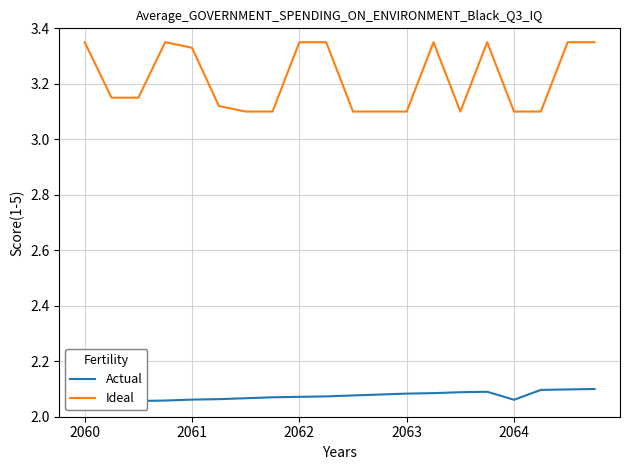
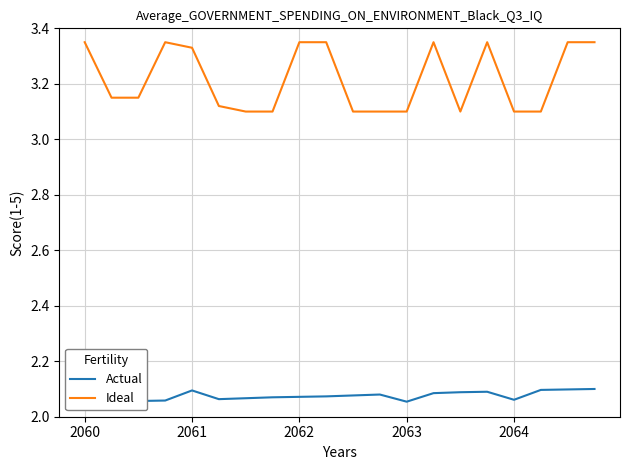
  {
    "Actual": {
-     "2061": 2.06,
+     "2061": 2.09,
      "2062": 2.07,
-     "2063": 2.08,
+     "2063": 2.05,
      "2064": 2.06
    },
    "Ideal": {
      "2060": 3.35,
      "2061": 3.33,
      "2062": 3.35,
      "2063": 3.10,
      "2064": 3.10
    }
  }
